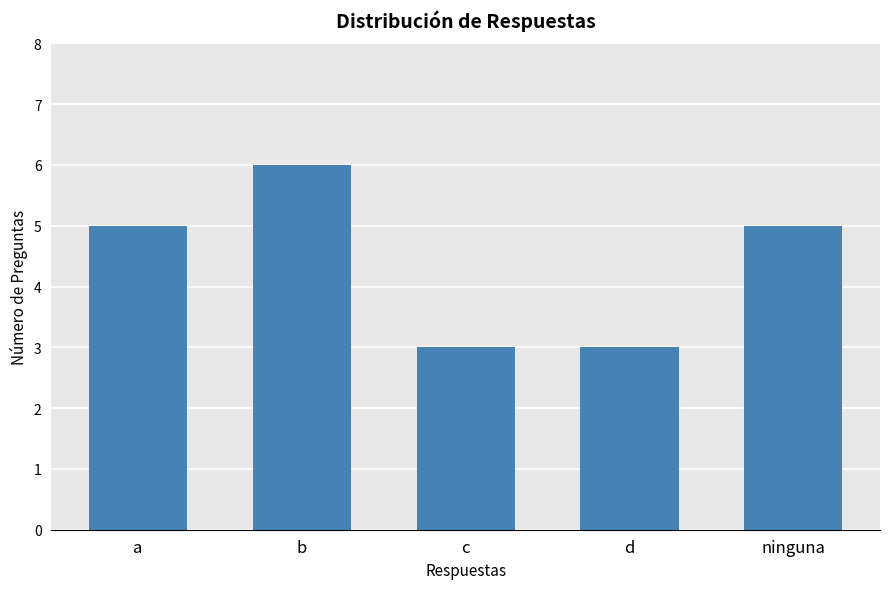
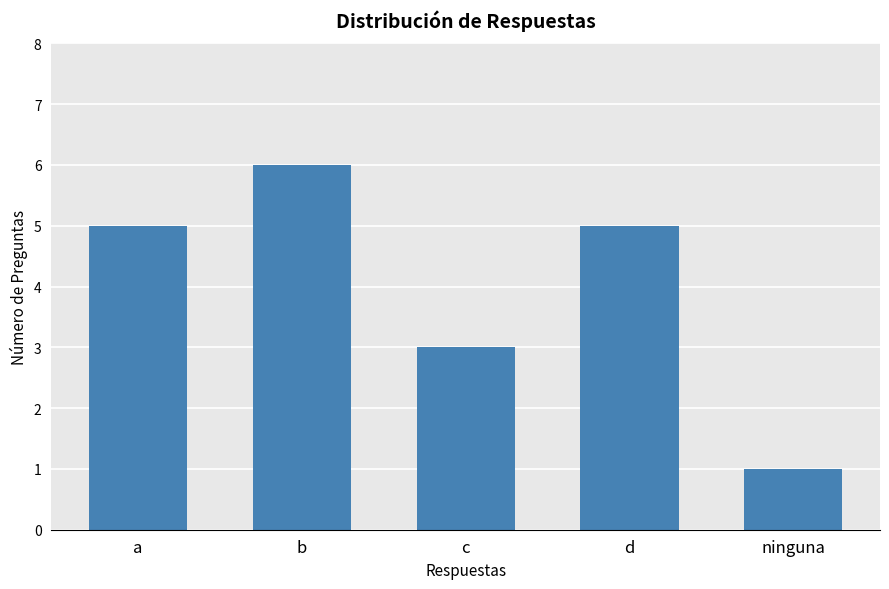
  {
    "a": 5,
    "b": 6,
    "c": 3,
-   "d": 3,
-   "ninguna": 5
+   "d": 5,
+   "ninguna": 1
  }
